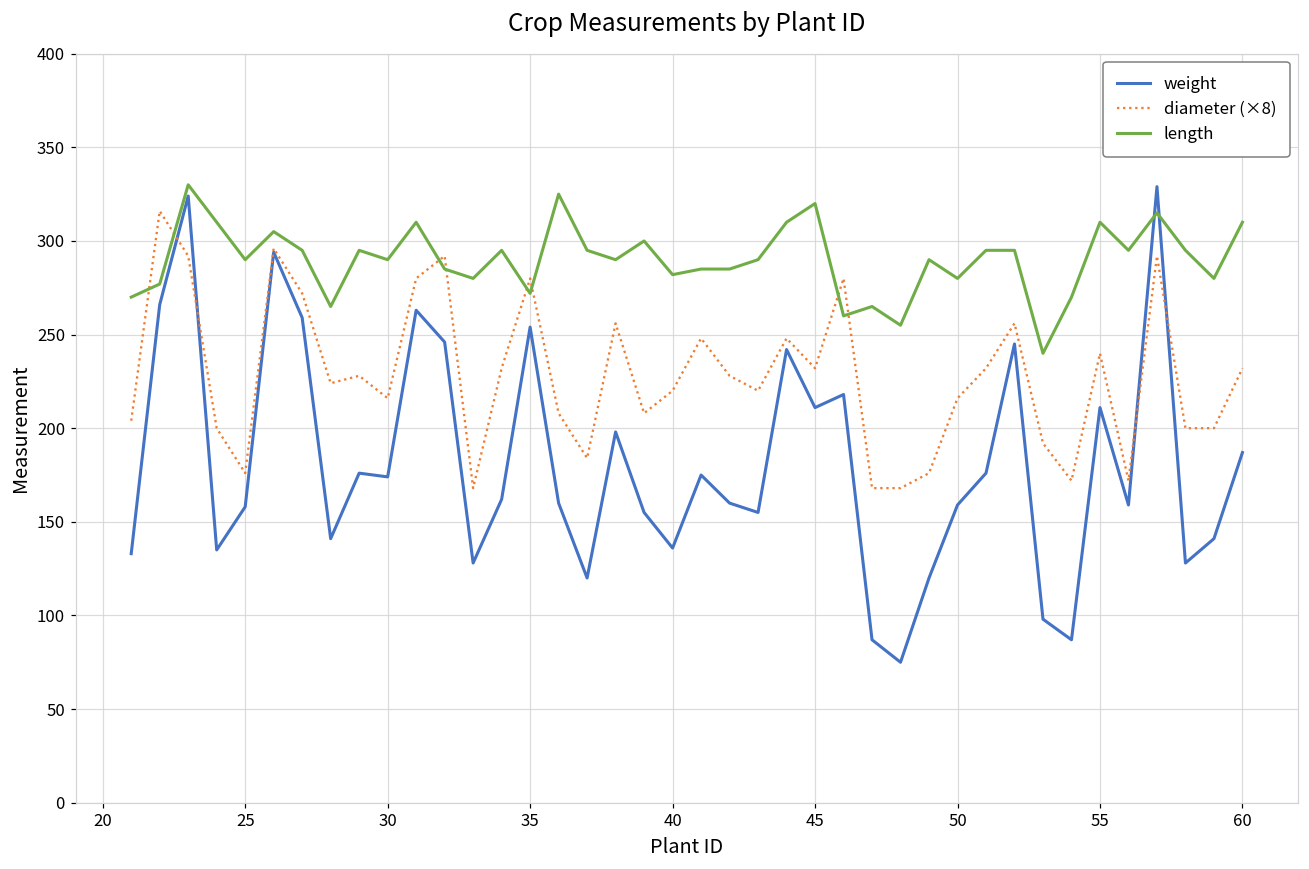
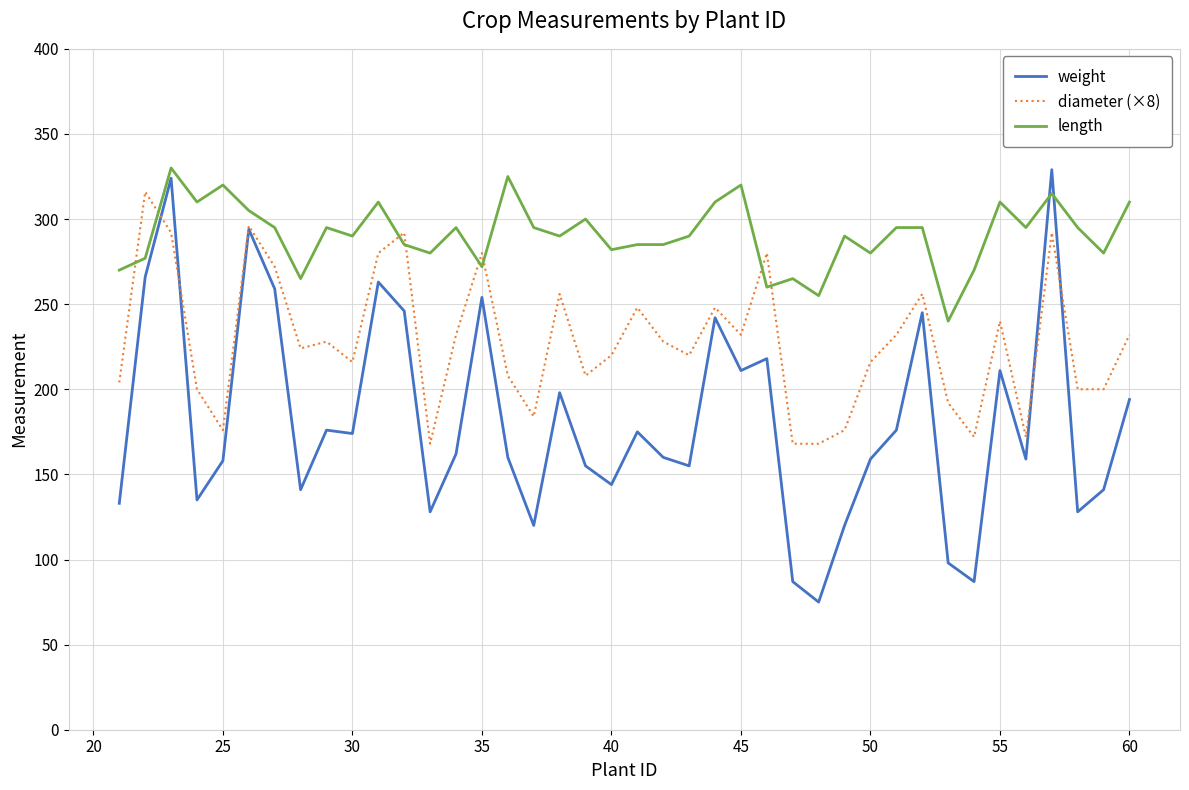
  {
    "weight": {
      "25": 158,
      "30": 174,
      "35": 254,
-     "40": 136,
+     "40": 144,
      "45": 211,
      "50": 159,
      "55": 211,
-     "60": 187
+     "60": 194
    },
    "diameter (×8)": {
      "25": 176,
      "30": 216,
      "35": 280,
      "40": 220,
      "45": 232,
      "50": 216,
      "55": 240,
      "60": 232
    },
    "length": {
-     "25": 290,
+     "25": 320,
      "30": 290,
      "35": 272,
      "40": 282,
      "45": 320,
      "50": 280,
      "55": 310,
      "60": 310
    }
  }
